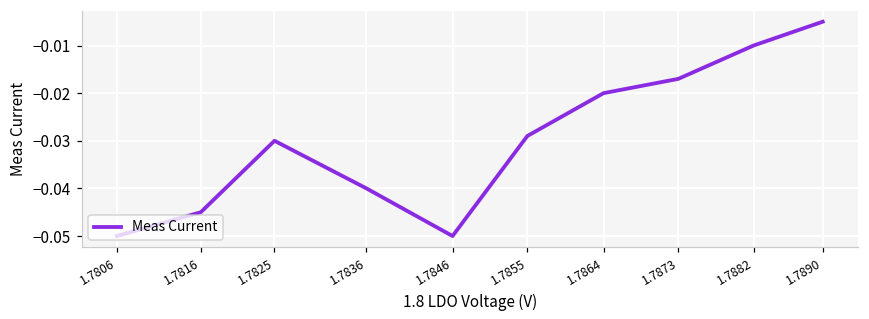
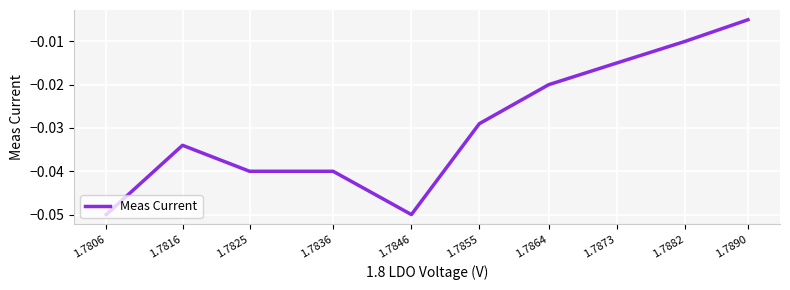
  {
-   "1.7816": -0.045,
-   "1.7825": -0.03,
+   "1.7816": -0.034,
+   "1.7825": -0.04,
    "1.7836": -0.040,
    "1.7846": -0.050,
    "1.7855": -0.029,
    "1.7864": -0.020,
-   "1.7873": -0.017,
+   "1.7873": -0.015,
    "1.7882": -0.010,
    "1.7890": -0.005
  }
